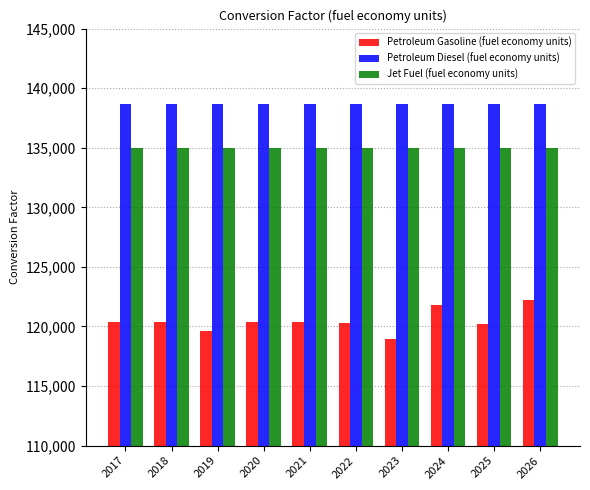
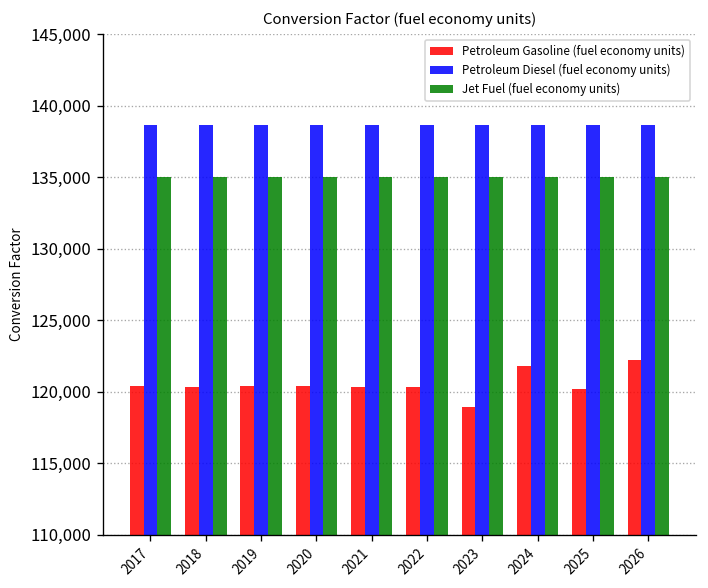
  {
    "Petroleum Gasoline (fuel economy units)": {
      "2017": "120,400",
      "2018": "120,400",
-     "2019": "119,600",
+     "2019": "120,400",
      "2020": "120,400",
      "2021": "120,400",
      "2022": "120,300",
      "2023": "118,900",
      "2024": "121,800",
      "2025": "120,200",
      "2026": "122,200"
    },
    "Petroleum Diesel (fuel economy units)": {
      "2017": "138,700",
      "2018": "138,700",
      "2019": "138,700",
      "2020": "138,700",
      "2021": "138,700",
      "2022": "138,700",
      "2023": "138,700",
      "2024": "138,700",
      "2025": "138,700",
      "2026": "138,700"
    },
    "Jet Fuel (fuel economy units)": {
      "2017": "135,000",
      "2018": "135,000",
      "2019": "135,000",
      "2020": "135,000",
      "2021": "135,000",
      "2022": "135,000",
      "2023": "135,000",
      "2024": "135,000",
      "2025": "135,000",
      "2026": "135,000"
    }
  }
